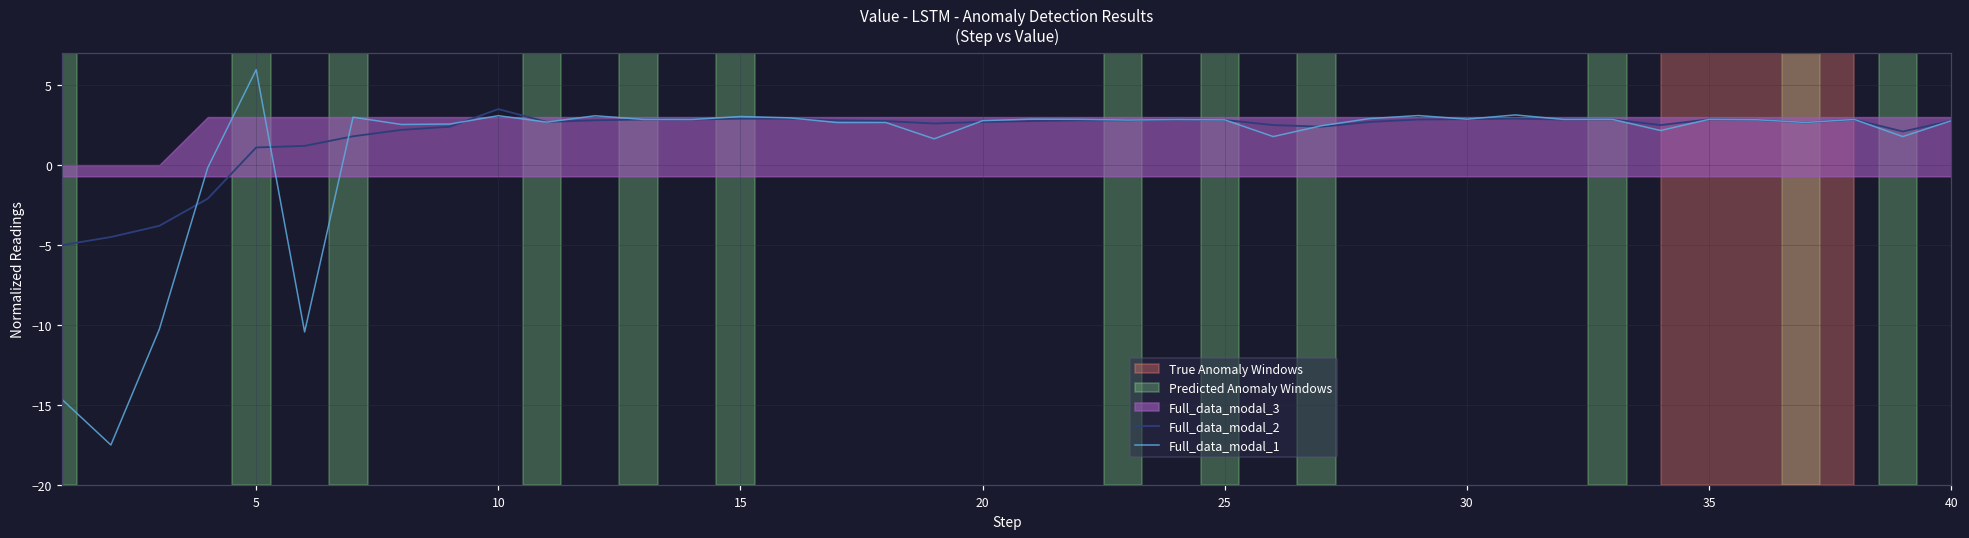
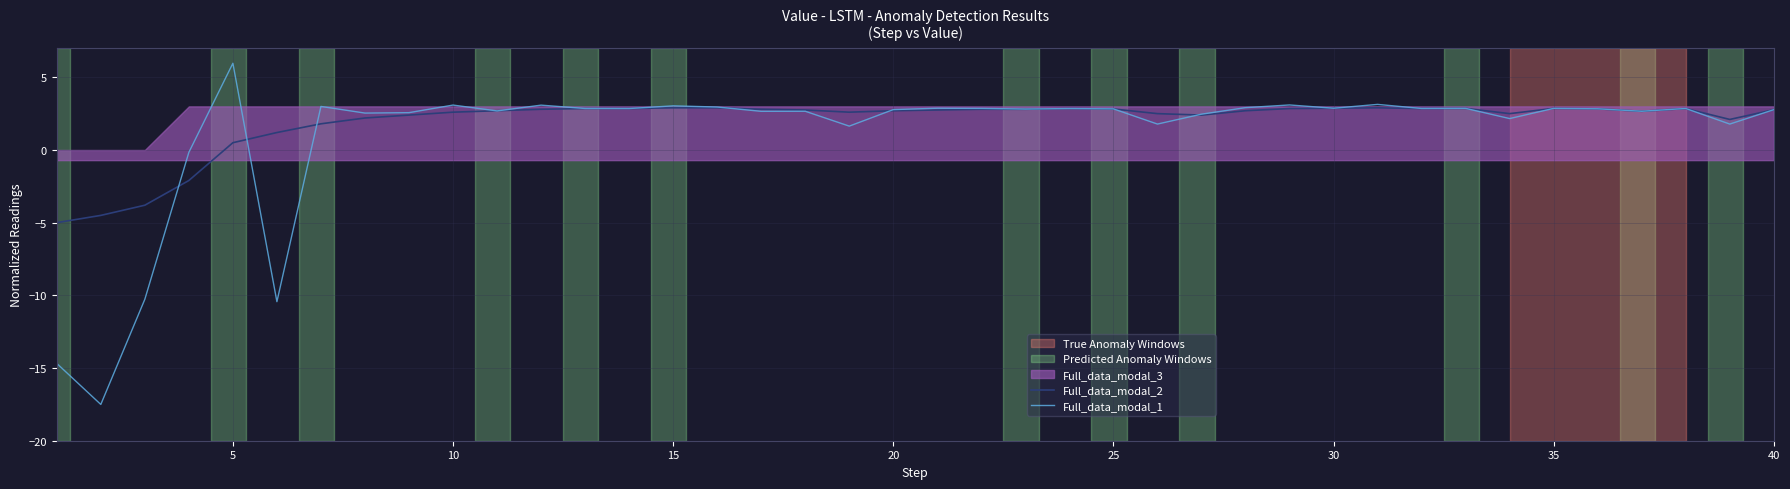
  {
    "Full_data_modal_2": {
-     "5": 1.1,
-     "10": 3.5
+     "5": 0.5,
+     "10": 2.6
    },
    "Full_data_modal_3": {
      "5": 3.0,
      "20": 3.0,
      "40": 3.0
    },
    "Full_data_modal_1": {
      "5": 6.0
    }
  }
